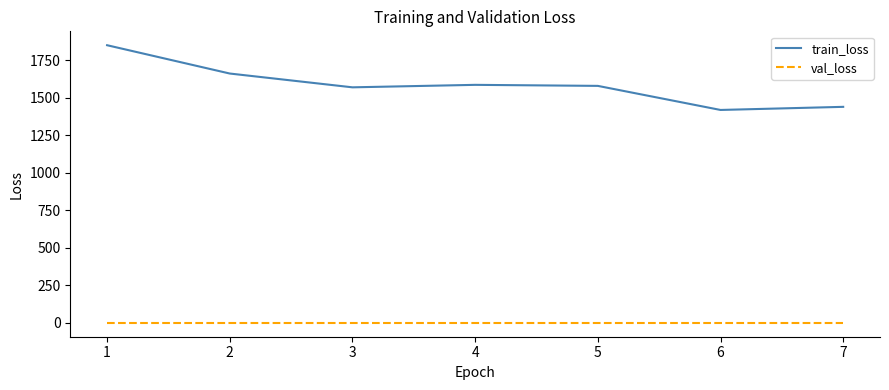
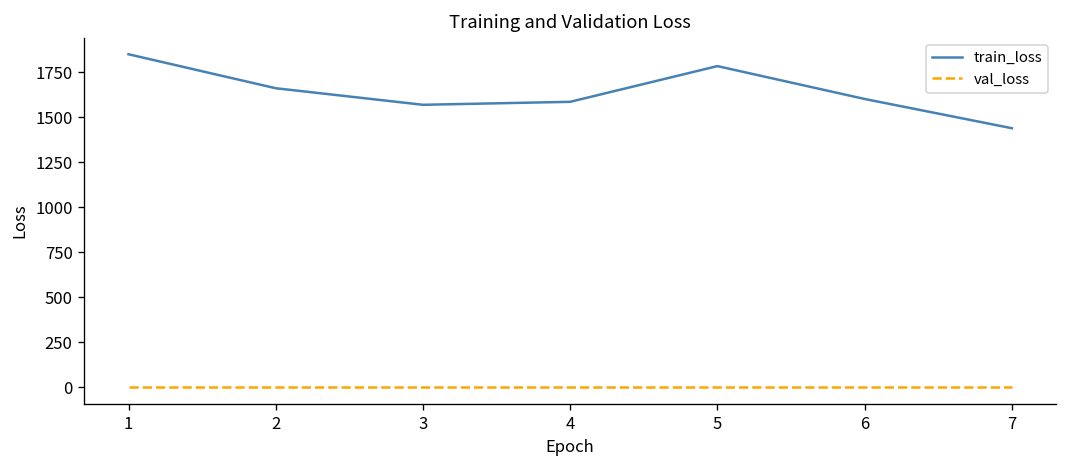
  {
    "train_loss": {
      "1": 1850,
      "2": 1660,
      "3": 1570,
      "4": 1590,
-     "5": 1580,
-     "6": 1420,
+     "5": 1790,
+     "6": 1600,
      "7": 1440
    },
    "val_loss": {
      "1": 0,
      "2": 0,
      "3": 0,
      "4": 0,
      "5": 0,
      "6": 0,
      "7": 0
    }
  }
